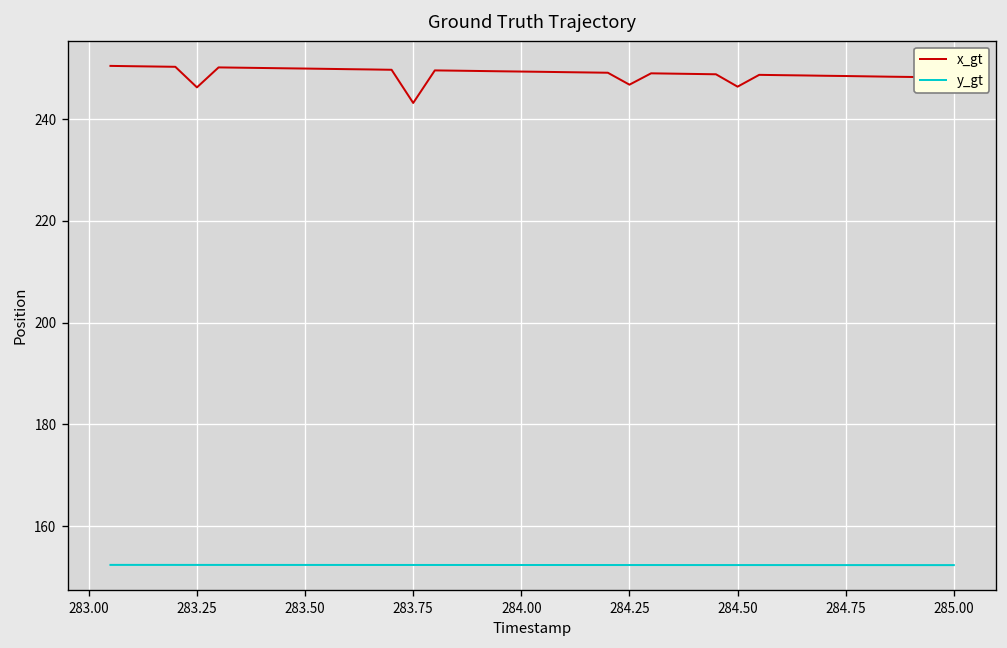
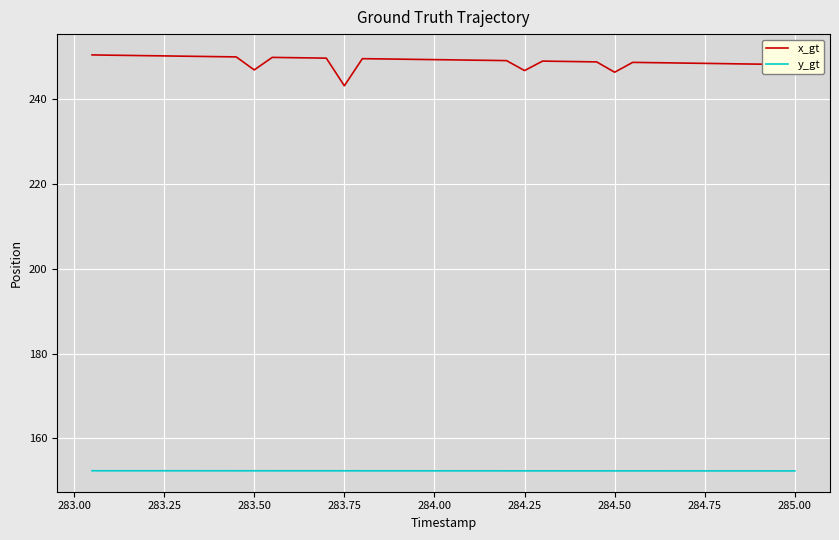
  {
    "x_gt": {
-     "283.25": 246,
-     "283.50": 250,
+     "283.25": 250,
+     "283.50": 247,
      "283.75": 243,
      "284.00": 249,
      "284.25": 247,
      "284.50": 246,
      "284.75": 248
    },
    "y_gt": {
      "283.25": 152,
      "283.50": 152,
      "283.75": 152,
      "284.00": 152,
      "284.25": 152,
      "284.50": 152,
      "284.75": 152,
      "285.00": 152
    }
  }
